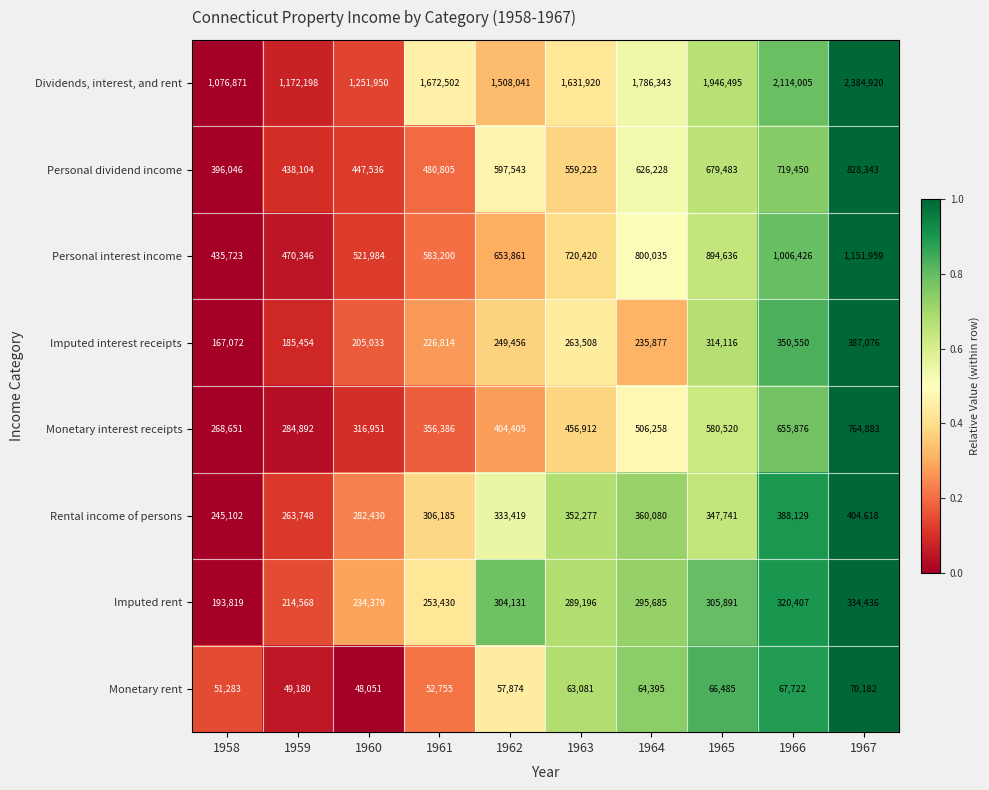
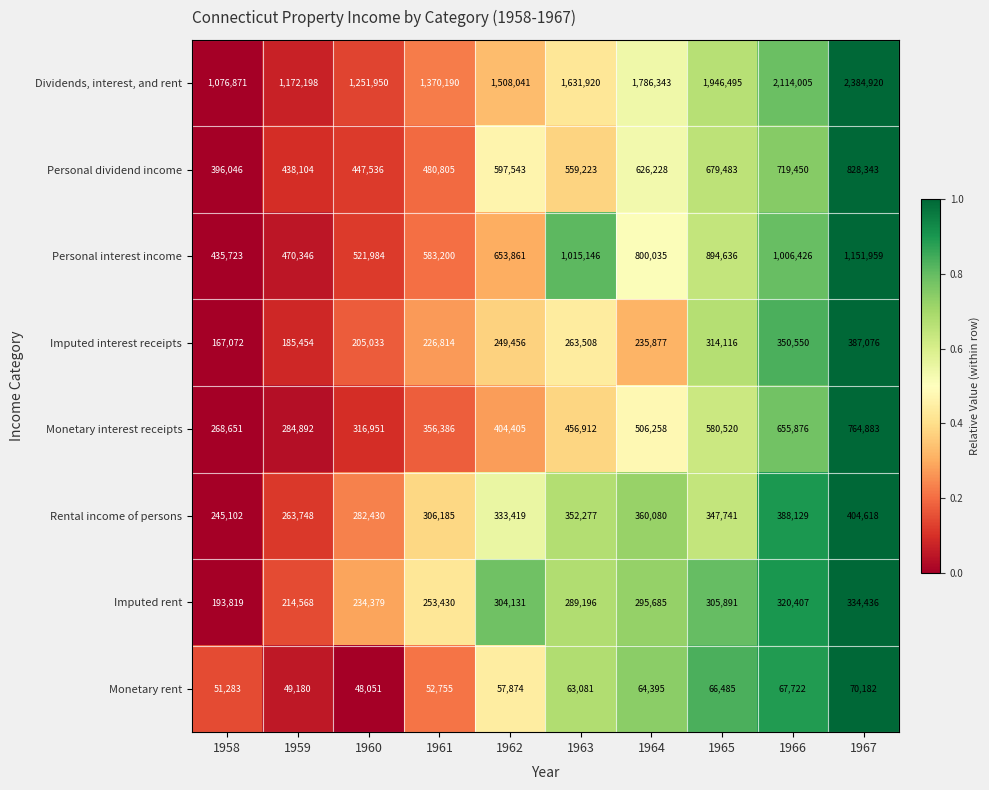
  {
    "Dividends, interest, and rent": {
      "1958": "1,076,871",
      "1959": "1,172,198",
      "1960": "1,251,950",
-     "1961": "1,672,502",
+     "1961": "1,370,190",
      "1962": "1,508,041",
      "1963": "1,631,920",
      "1964": "1,786,343",
      "1965": "1,946,495",
      "1966": "2,114,005",
      "1967": "2,384,920"
    },
    "Personal dividend income": {
      "1958": "396,046",
      "1959": "438,104",
      "1960": "447,536",
      "1961": "480,805",
      "1962": "597,543",
      "1963": "559,223",
      "1964": "626,228",
      "1965": "679,483",
      "1966": "719,450",
      "1967": "828,343"
    },
    "Personal interest income": {
      "1958": "435,723",
      "1959": "470,346",
      "1960": "521,984",
      "1961": "583,200",
      "1962": "653,861",
-     "1963": "720,420",
+     "1963": "1,015,146",
      "1964": "800,035",
      "1965": "894,636",
      "1966": "1,006,426",
      "1967": "1,151,959"
    },
    "Imputed interest receipts": {
      "1958": "167,072",
      "1959": "185,454",
      "1960": "205,033",
      "1961": "226,814",
      "1962": "249,456",
      "1963": "263,508",
      "1964": "235,877",
      "1965": "314,116",
      "1966": "350,550",
      "1967": "387,076"
    },
    "Monetary interest receipts": {
      "1958": "268,651",
      "1959": "284,892",
      "1960": "316,951",
      "1961": "356,386",
      "1962": "404,405",
      "1963": "456,912",
      "1964": "506,258",
      "1965": "580,520",
      "1966": "655,876",
      "1967": "764,883"
    },
    "Rental income of persons": {
      "1958": "245,102",
      "1959": "263,748",
      "1960": "282,430",
      "1961": "306,185",
      "1962": "333,419",
      "1963": "352,277",
      "1964": "360,080",
      "1965": "347,741",
      "1966": "388,129",
      "1967": "404,618"
    },
    "Imputed rent": {
      "1958": "193,819",
      "1959": "214,568",
      "1960": "234,379",
      "1961": "253,430",
      "1962": "304,131",
      "1963": "289,196",
      "1964": "295,685",
      "1965": "305,891",
      "1966": "320,407",
      "1967": "334,436"
    },
    "Monetary rent": {
      "1958": "51,283",
      "1959": "49,180",
      "1960": "48,051",
      "1961": "52,755",
      "1962": "57,874",
      "1963": "63,081",
      "1964": "64,395",
      "1965": "66,485",
      "1966": "67,722",
      "1967": "70,182"
    }
  }
